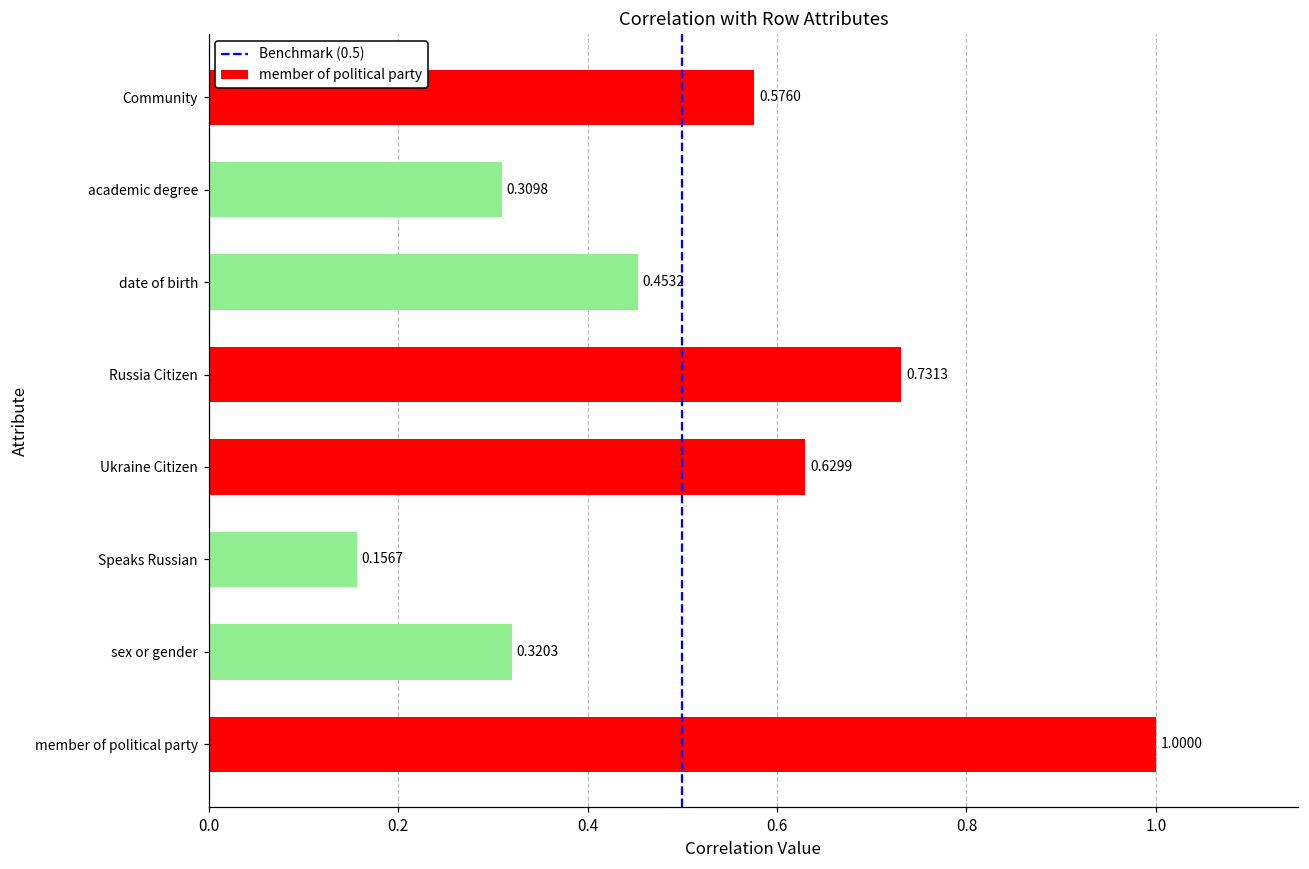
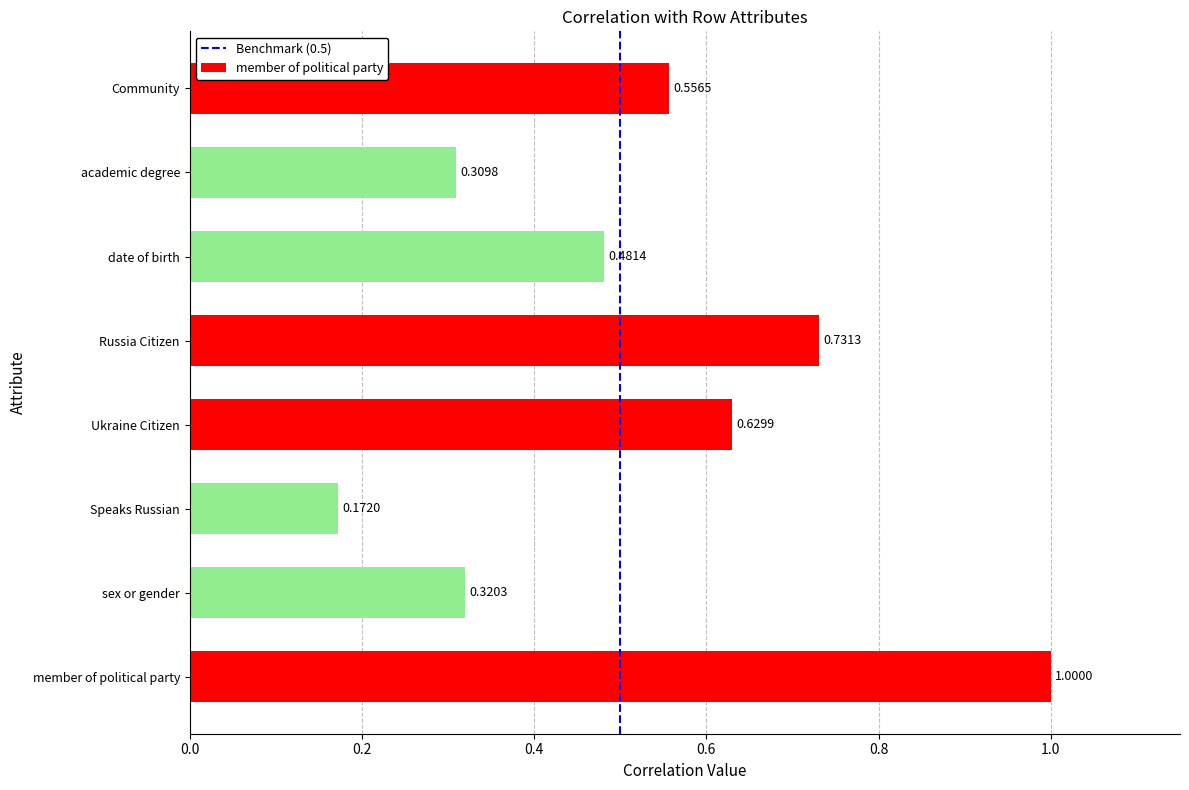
  {
-   "Community": 0.5760,
+   "Community": 0.5565,
    "academic degree": 0.3098,
-   "date of birth": 0.4532,
+   "date of birth": 0.4814,
    "Russia Citizen": 0.7313,
    "Ukraine Citizen": 0.6299,
-   "Speaks Russian": 0.1567,
+   "Speaks Russian": 0.1720,
    "sex or gender": 0.3203,
    "member of political party": 1.0000
  }
